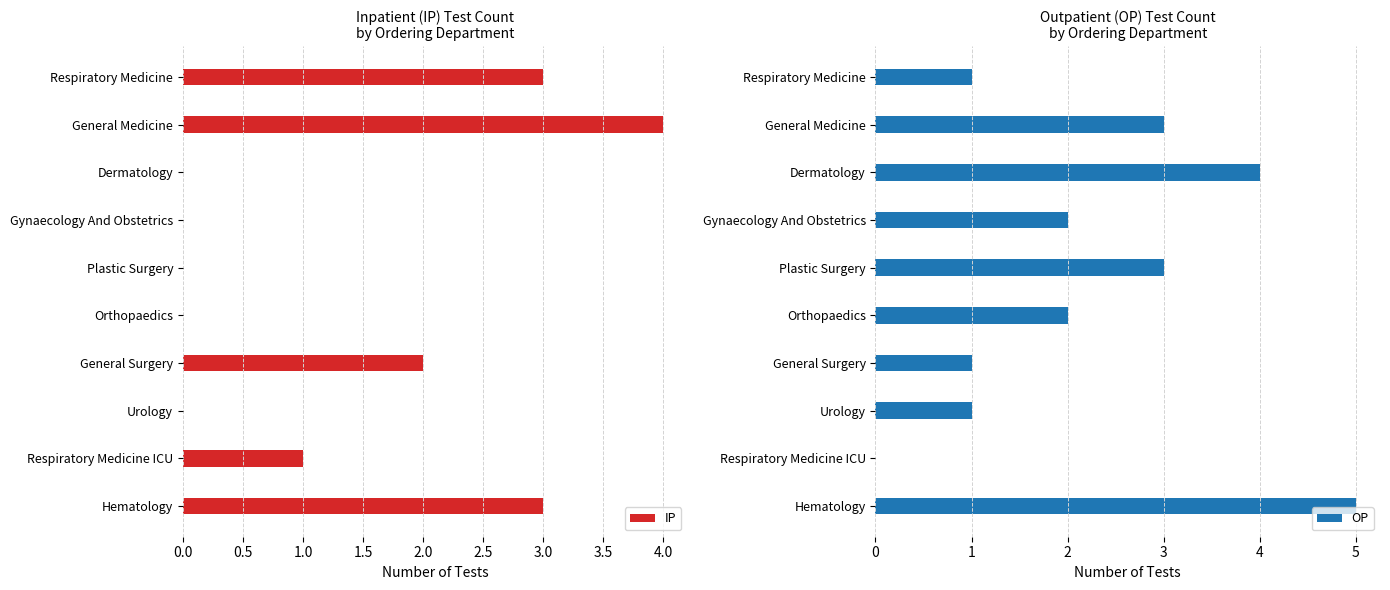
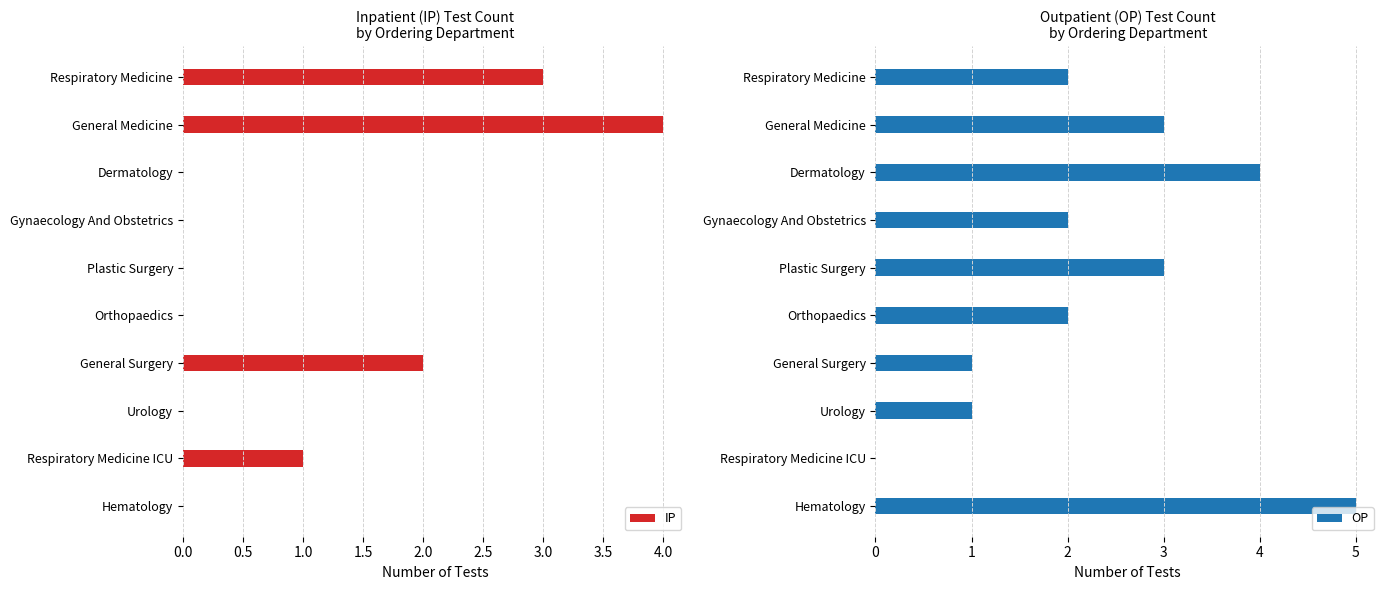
  {
    "Inpatient (IP) Test Count by Ordering Department": {
      "Respiratory Medicine": 3,
      "General Medicine": 4,
      "Dermatology": 0,
      "Gynaecology And Obstetrics": 0,
      "Plastic Surgery": 0,
      "Orthopaedics": 0,
      "General Surgery": 2,
      "Urology": 0,
      "Respiratory Medicine ICU": 1,
-     "Hematology": 3
+     "Hematology": 0
    },
    "Outpatient (OP) Test Count by Ordering Department": {
-     "Respiratory Medicine": 1,
+     "Respiratory Medicine": 2,
      "General Medicine": 3,
      "Dermatology": 4,
      "Gynaecology And Obstetrics": 2,
      "Plastic Surgery": 3,
      "Orthopaedics": 2,
      "General Surgery": 1,
      "Urology": 1,
      "Respiratory Medicine ICU": 0,
      "Hematology": 5
    }
  }
